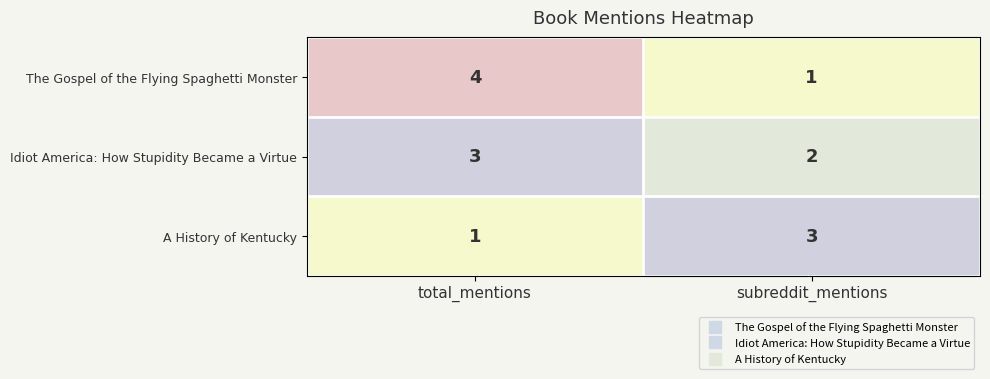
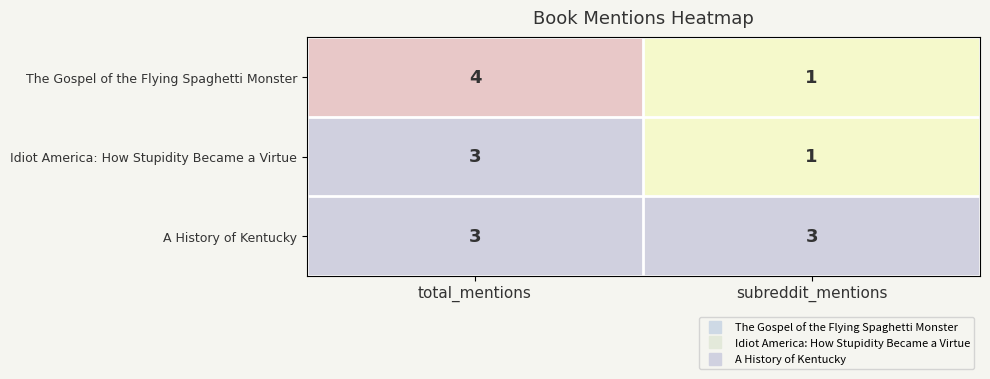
  {
    "The Gospel of the Flying Spaghetti Monster": {
      "total_mentions": 4,
      "subreddit_mentions": 1
    },
    "Idiot America: How Stupidity Became a Virtue": {
      "total_mentions": 3,
-     "subreddit_mentions": 2
+     "subreddit_mentions": 1
    },
    "A History of Kentucky": {
-     "total_mentions": 1,
+     "total_mentions": 3,
      "subreddit_mentions": 3
    }
  }
